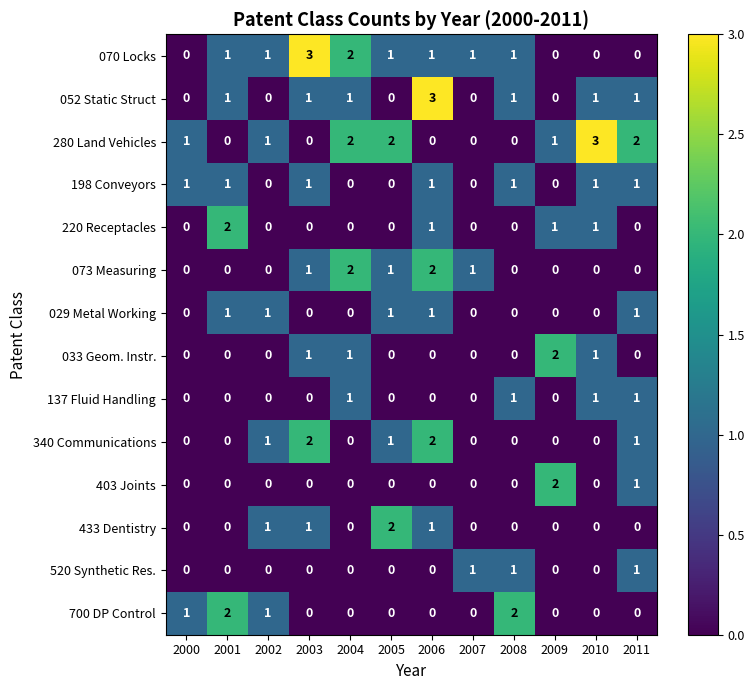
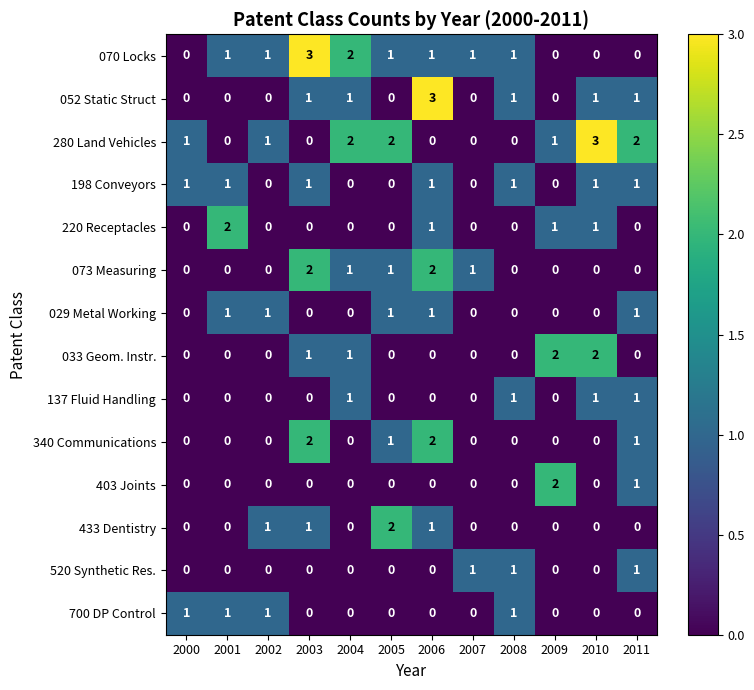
  {
    "070 Locks": {
      "2000": 0,
      "2001": 1,
      "2002": 1,
      "2003": 3,
      "2004": 2,
      "2005": 1,
      "2006": 1,
      "2007": 1,
      "2008": 1,
      "2009": 0,
      "2010": 0,
      "2011": 0
    },
    "052 Static Struct": {
      "2000": 0,
-     "2001": 1,
+     "2001": 0,
      "2002": 0,
      "2003": 1,
      "2004": 1,
      "2005": 0,
      "2006": 3,
      "2007": 0,
      "2008": 1,
      "2009": 0,
      "2010": 1,
      "2011": 1
    },
    "280 Land Vehicles": {
      "2000": 1,
      "2001": 0,
      "2002": 1,
      "2003": 0,
      "2004": 2,
      "2005": 2,
      "2006": 0,
      "2007": 0,
      "2008": 0,
      "2009": 1,
      "2010": 3,
      "2011": 2
    },
    "198 Conveyors": {
      "2000": 1,
      "2001": 1,
      "2002": 0,
      "2003": 1,
      "2004": 0,
      "2005": 0,
      "2006": 1,
      "2007": 0,
      "2008": 1,
      "2009": 0,
      "2010": 1,
      "2011": 1
    },
    "220 Receptacles": {
      "2000": 0,
      "2001": 2,
      "2002": 0,
      "2003": 0,
      "2004": 0,
      "2005": 0,
      "2006": 1,
      "2007": 0,
      "2008": 0,
      "2009": 1,
      "2010": 1,
      "2011": 0
    },
    "073 Measuring": {
      "2000": 0,
      "2001": 0,
      "2002": 0,
-     "2003": 1,
-     "2004": 2,
+     "2003": 2,
+     "2004": 1,
      "2005": 1,
      "2006": 2,
      "2007": 1,
      "2008": 0,
      "2009": 0,
      "2010": 0,
      "2011": 0
    },
    "029 Metal Working": {
      "2000": 0,
      "2001": 1,
      "2002": 1,
      "2003": 0,
      "2004": 0,
      "2005": 1,
      "2006": 1,
      "2007": 0,
      "2008": 0,
      "2009": 0,
      "2010": 0,
      "2011": 1
    },
    "033 Geom. Instr.": {
      "2000": 0,
      "2001": 0,
      "2002": 0,
      "2003": 1,
      "2004": 1,
      "2005": 0,
      "2006": 0,
      "2007": 0,
      "2008": 0,
      "2009": 2,
-     "2010": 1,
+     "2010": 2,
      "2011": 0
    },
    "137 Fluid Handling": {
      "2000": 0,
      "2001": 0,
      "2002": 0,
      "2003": 0,
      "2004": 1,
      "2005": 0,
      "2006": 0,
      "2007": 0,
      "2008": 1,
      "2009": 0,
      "2010": 1,
      "2011": 1
    },
    "340 Communications": {
      "2000": 0,
      "2001": 0,
-     "2002": 1,
+     "2002": 0,
      "2003": 2,
      "2004": 0,
      "2005": 1,
      "2006": 2,
      "2007": 0,
      "2008": 0,
      "2009": 0,
      "2010": 0,
      "2011": 1
    },
    "403 Joints": {
      "2000": 0,
      "2001": 0,
      "2002": 0,
      "2003": 0,
      "2004": 0,
      "2005": 0,
      "2006": 0,
      "2007": 0,
      "2008": 0,
      "2009": 2,
      "2010": 0,
      "2011": 1
    },
    "433 Dentistry": {
      "2000": 0,
      "2001": 0,
      "2002": 1,
      "2003": 1,
      "2004": 0,
      "2005": 2,
      "2006": 1,
      "2007": 0,
      "2008": 0,
      "2009": 0,
      "2010": 0,
      "2011": 0
    },
    "520 Synthetic Res.": {
      "2000": 0,
      "2001": 0,
      "2002": 0,
      "2003": 0,
      "2004": 0,
      "2005": 0,
      "2006": 0,
      "2007": 1,
      "2008": 1,
      "2009": 0,
      "2010": 0,
      "2011": 1
    },
    "700 DP Control": {
      "2000": 1,
-     "2001": 2,
+     "2001": 1,
      "2002": 1,
      "2003": 0,
      "2004": 0,
      "2005": 0,
      "2006": 0,
      "2007": 0,
-     "2008": 2,
+     "2008": 1,
      "2009": 0,
      "2010": 0,
      "2011": 0
    }
  }
